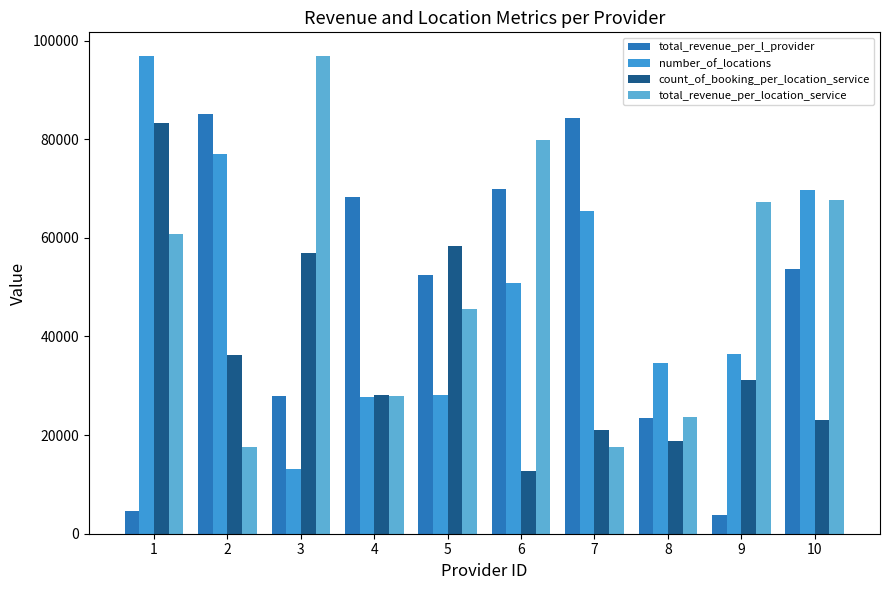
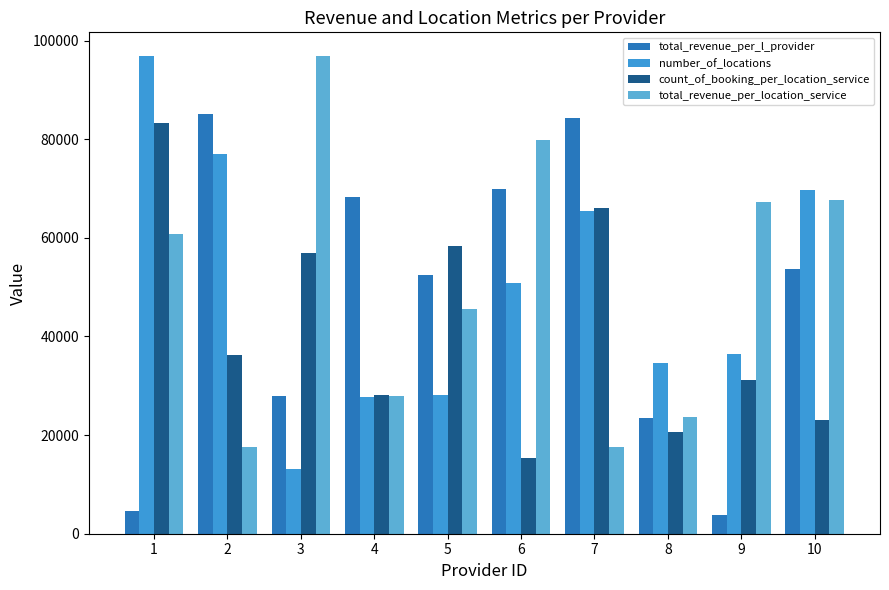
  {
    "count_of_booking_per_location_service": {
      "1": 83000,
      "2": 36000,
      "3": 57000,
      "4": 28000,
      "5": 58000,
-     "6": 13000,
-     "7": 21000,
-     "8": 19000,
+     "6": 15000,
+     "7": 66000,
+     "8": 21000,
      "9": 31000,
      "10": 23000
    }
  }
